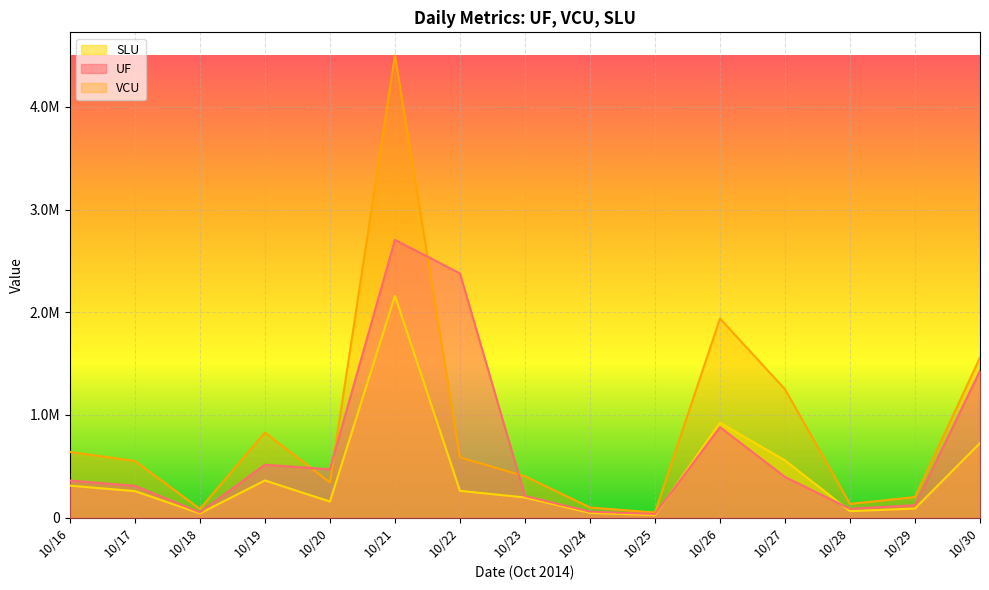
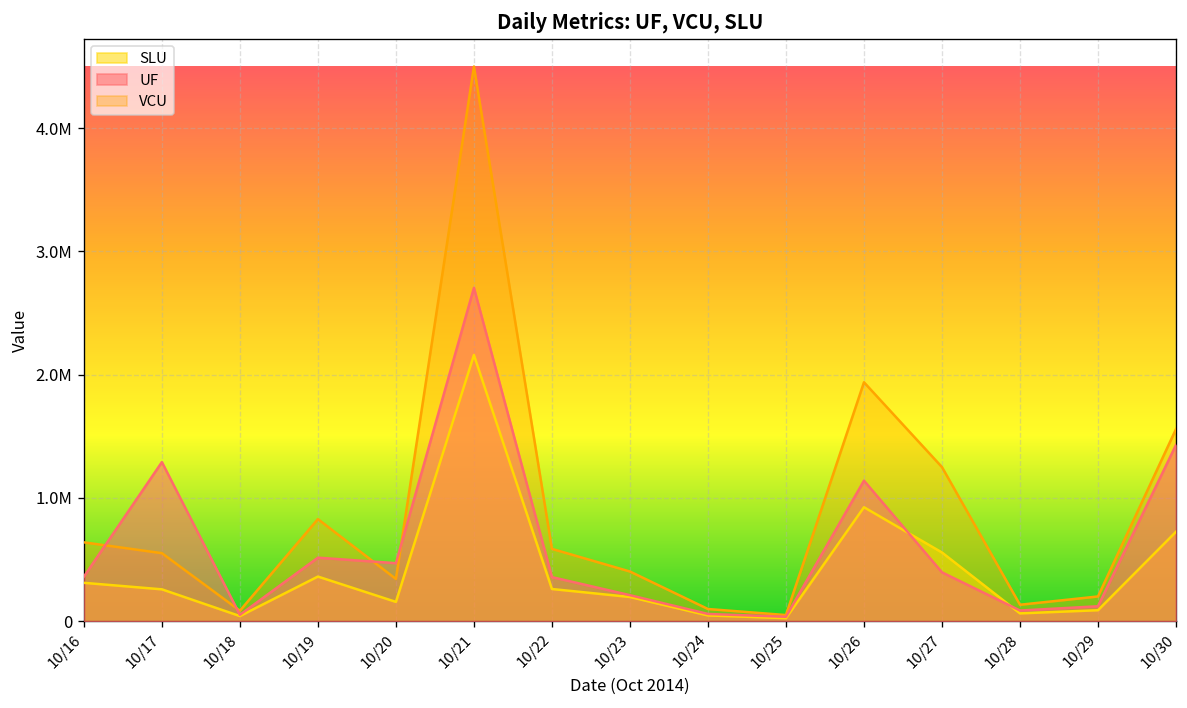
  {
    "UF": {
      "10/16": 360000,
-     "10/17": 310000,
+     "10/17": 1290000,
      "10/19": 520000,
      "10/20": 470000,
      "10/21": 2700000,
-     "10/22": 2380000,
-     "10/26": 880000,
+     "10/22": 360000,
+     "10/26": 1140000,
      "10/27": 400000,
      "10/29": 120000,
      "10/30": 1430000
    }
  }
